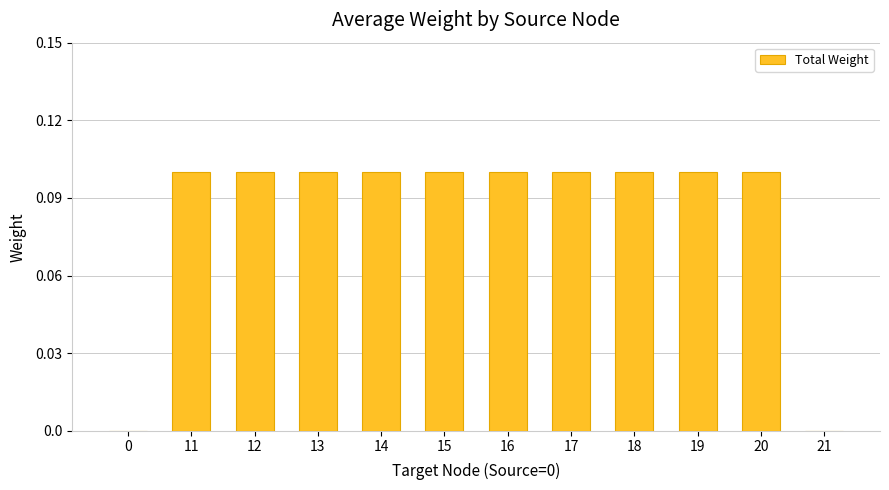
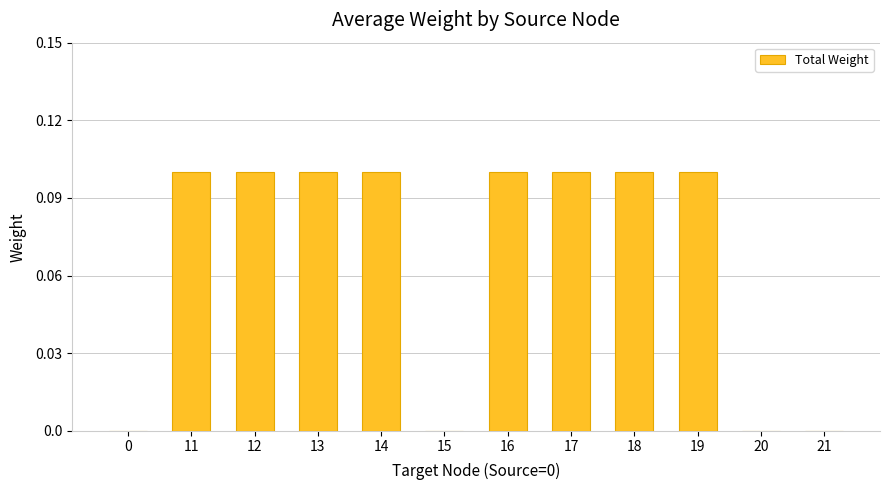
  {
    "0": 0.0,
    "11": 0.1,
    "12": 0.1,
    "13": 0.1,
    "14": 0.1,
-   "15": 0.1,
+   "15": 0.0,
    "16": 0.1,
    "17": 0.1,
    "18": 0.1,
    "19": 0.1,
-   "20": 0.1,
+   "20": 0.0,
    "21": 0.0
  }
